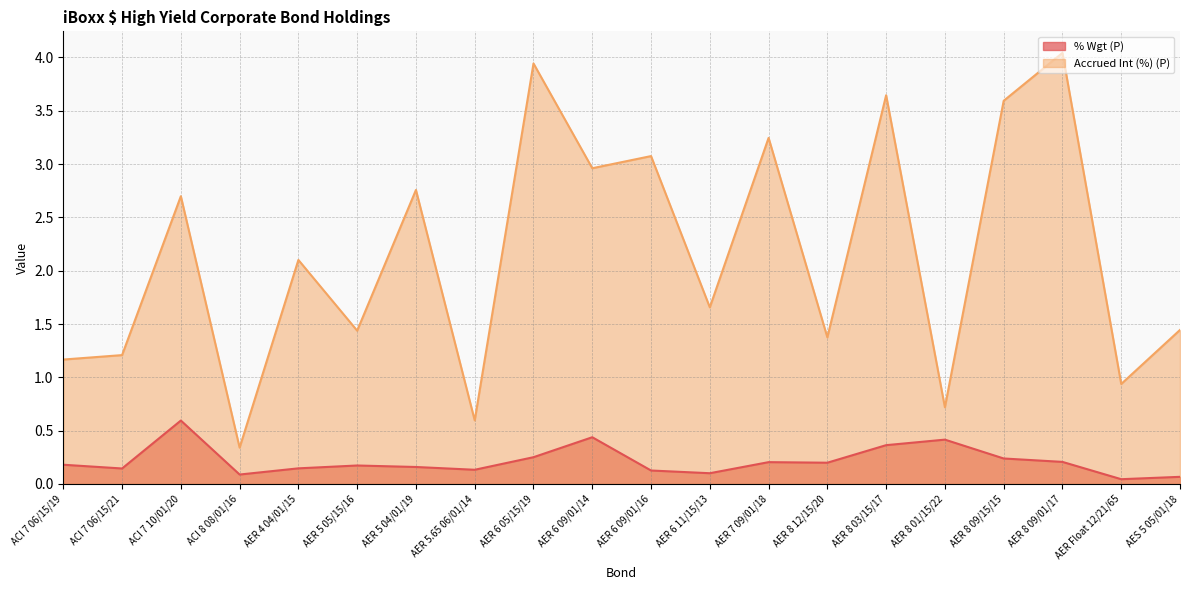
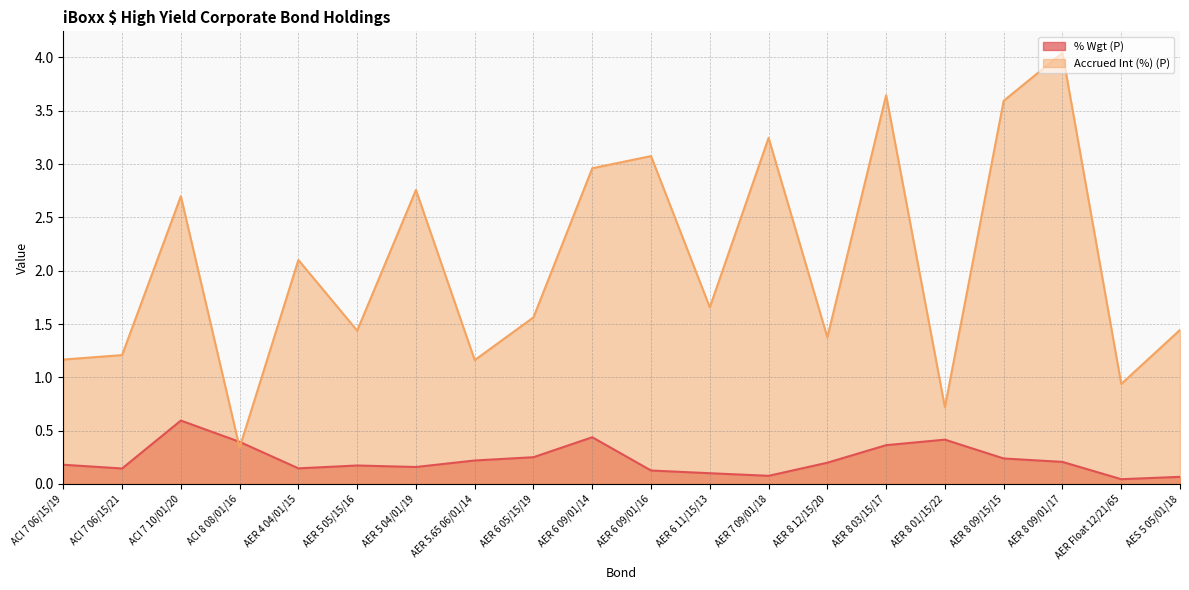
  {
    "% Wgt (P)": {
      "ACI 7 06/15/19": 0.18,
      "ACI 7 06/15/21": 0.14,
      "ACI 7 10/01/20": 0.59,
-     "ACI 8 08/01/16": 0.09,
+     "ACI 8 08/01/16": 0.39,
      "AER 4 04/01/15": 0.15,
      "AER 5 05/15/16": 0.17,
      "AER 5 04/01/19": 0.16,
-     "AER 5.65 06/01/14": 0.13,
+     "AER 5.65 06/01/14": 0.22,
      "AER 6 05/15/19": 0.25,
      "AER 6 09/01/14": 0.44,
      "AER 6 09/01/16": 0.13,
      "AER 6 11/15/13": 0.10,
-     "AER 7 09/01/18": 0.20,
+     "AER 7 09/01/18": 0.08,
      "AER 8 12/15/20": 0.20,
      "AER 8 03/15/17": 0.36,
      "AER 8 01/15/22": 0.42,
      "AER 8 09/15/15": 0.24,
      "AER 8 09/01/17": 0.21,
      "AER Float 12/21/65": 0.04,
      "AES 5 05/01/18": 0.07
    },
    "Accrued Int (%) (P)": {
      "ACI 7 06/15/19": 1.17,
      "ACI 7 06/15/21": 1.21,
      "ACI 7 10/01/20": 2.70,
      "ACI 8 08/01/16": 0.34,
      "AER 4 04/01/15": 2.10,
      "AER 5 05/15/16": 1.44,
      "AER 5 04/01/19": 2.76,
-     "AER 5.65 06/01/14": 0.60,
-     "AER 6 05/15/19": 3.94,
+     "AER 5.65 06/01/14": 1.16,
+     "AER 6 05/15/19": 1.56,
      "AER 6 09/01/14": 2.96,
      "AER 6 09/01/16": 3.08,
      "AER 6 11/15/13": 1.66,
      "AER 7 09/01/18": 3.25,
      "AER 8 12/15/20": 1.38,
      "AER 8 03/15/17": 3.65,
      "AER 8 01/15/22": 0.72,
      "AER 8 09/15/15": 3.59,
      "AER Float 12/21/65": 0.94,
      "AES 5 05/01/18": 1.44
    }
  }
